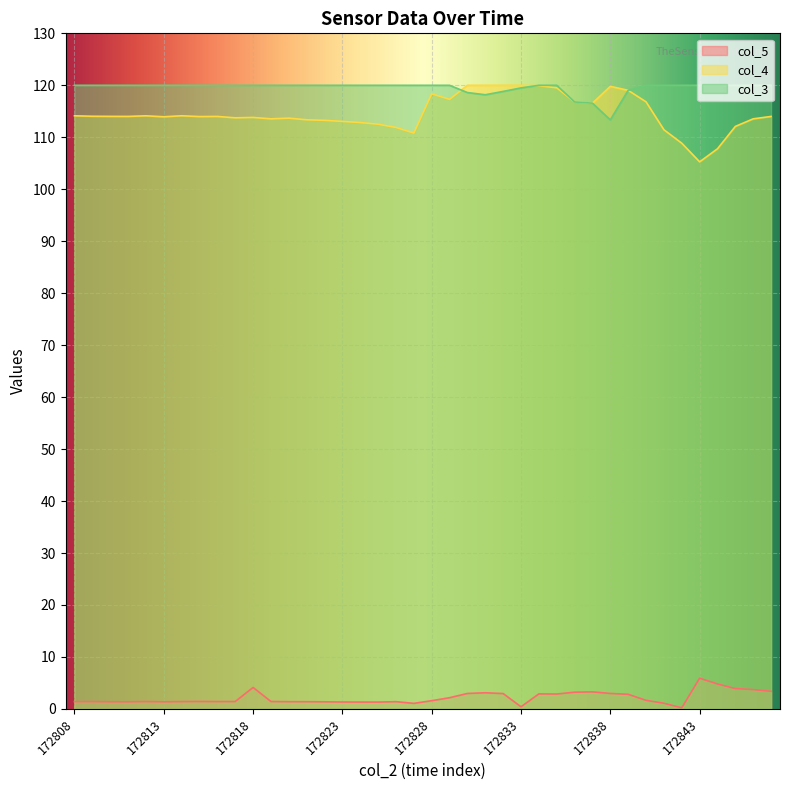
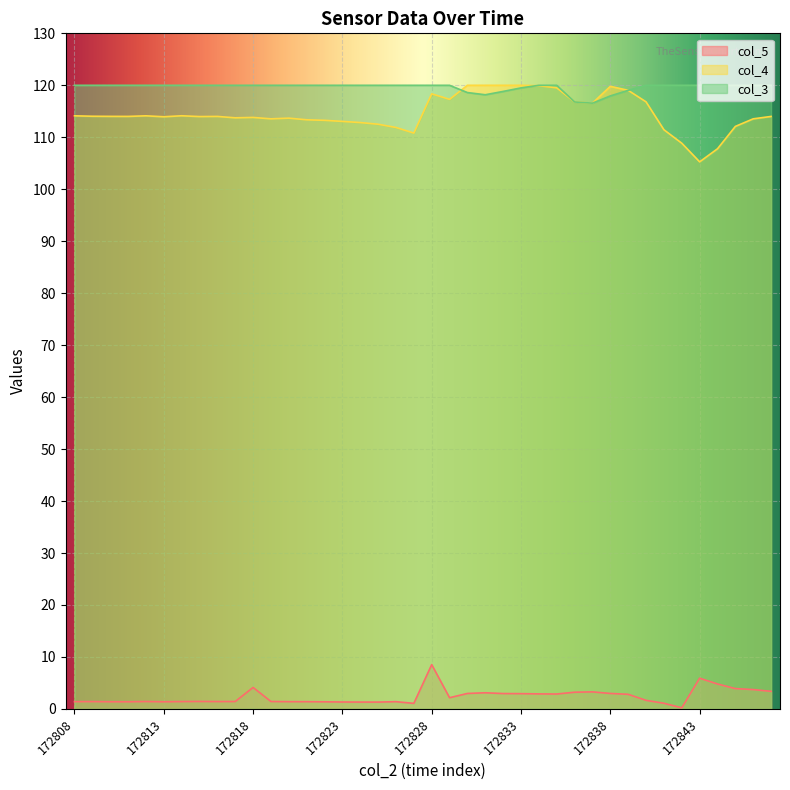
  {
    "col_5": {
      "172808": 1,
      "172813": 1,
      "172818": 4,
      "172823": 1,
-     "172828": 2,
-     "172833": 0,
+     "172828": 9,
+     "172833": 3,
      "172838": 3,
      "172843": 6
    },
    "col_4": {
      "172808": 114,
      "172813": 114,
      "172818": 114,
      "172823": 113,
      "172828": 118,
      "172833": 120,
      "172838": 120,
      "172843": 105
    },
    "col_3": {
      "172808": 120,
      "172813": 120,
      "172818": 120,
      "172823": 120,
      "172828": 120,
      "172833": 120,
-     "172838": 113
+     "172838": 118
    }
  }
